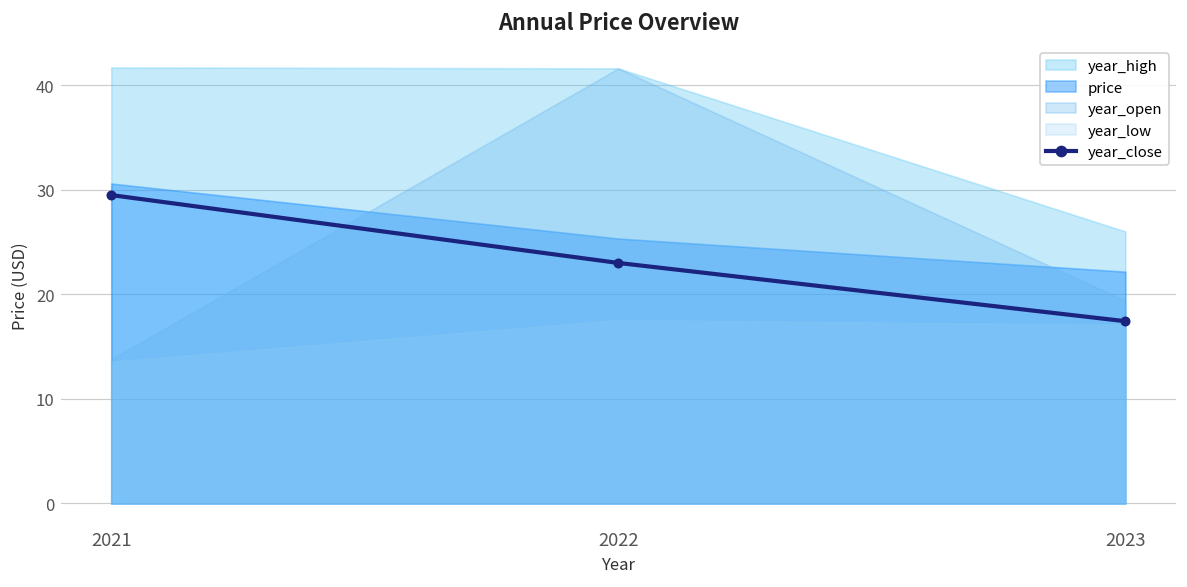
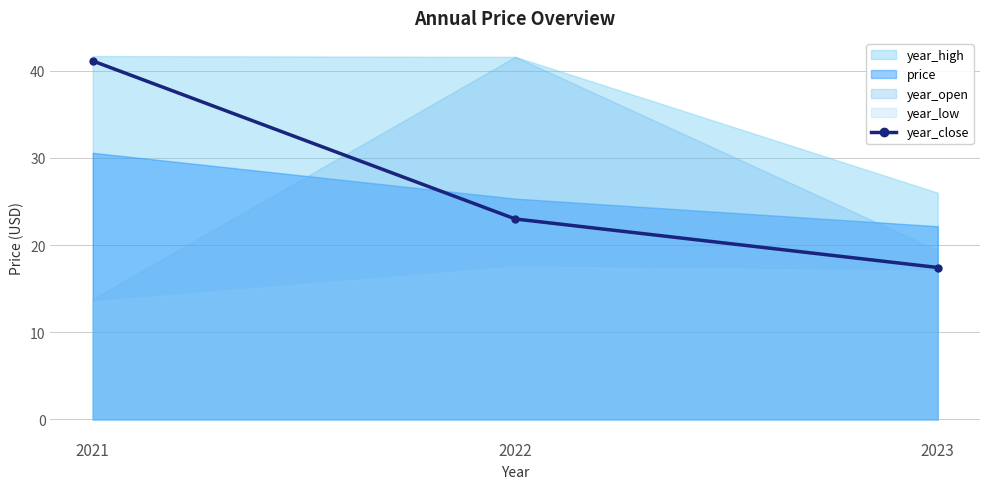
  {
    "year_close": {
-     "2021": 29,
+     "2021": 41,
      "2022": 23,
      "2023": 17
    },
    "price": {
      "2021": 31,
      "2022": 25,
      "2023": 22
    }
  }
